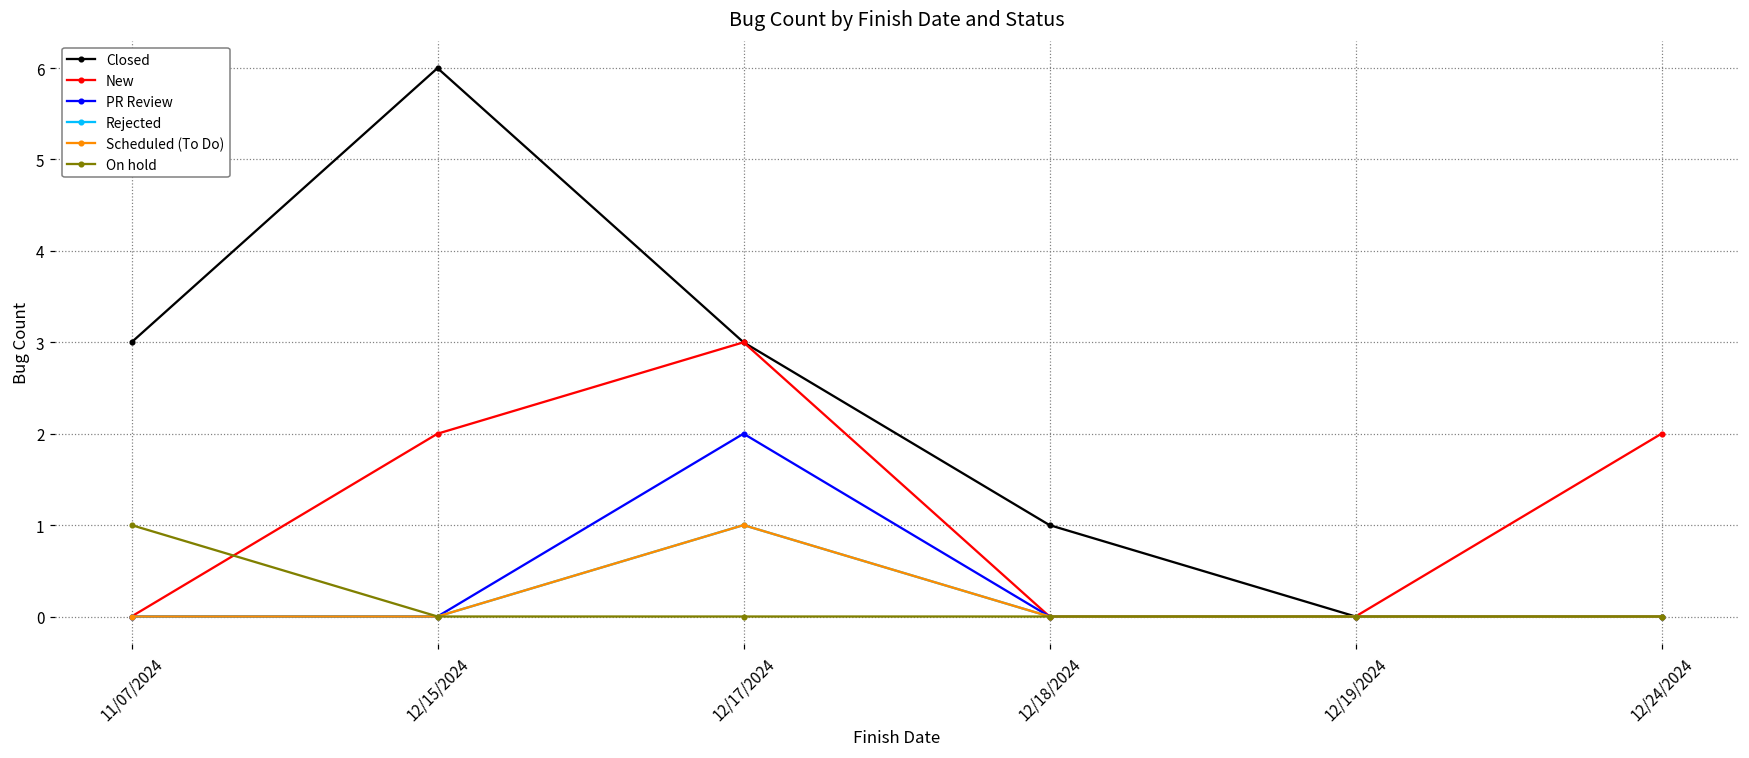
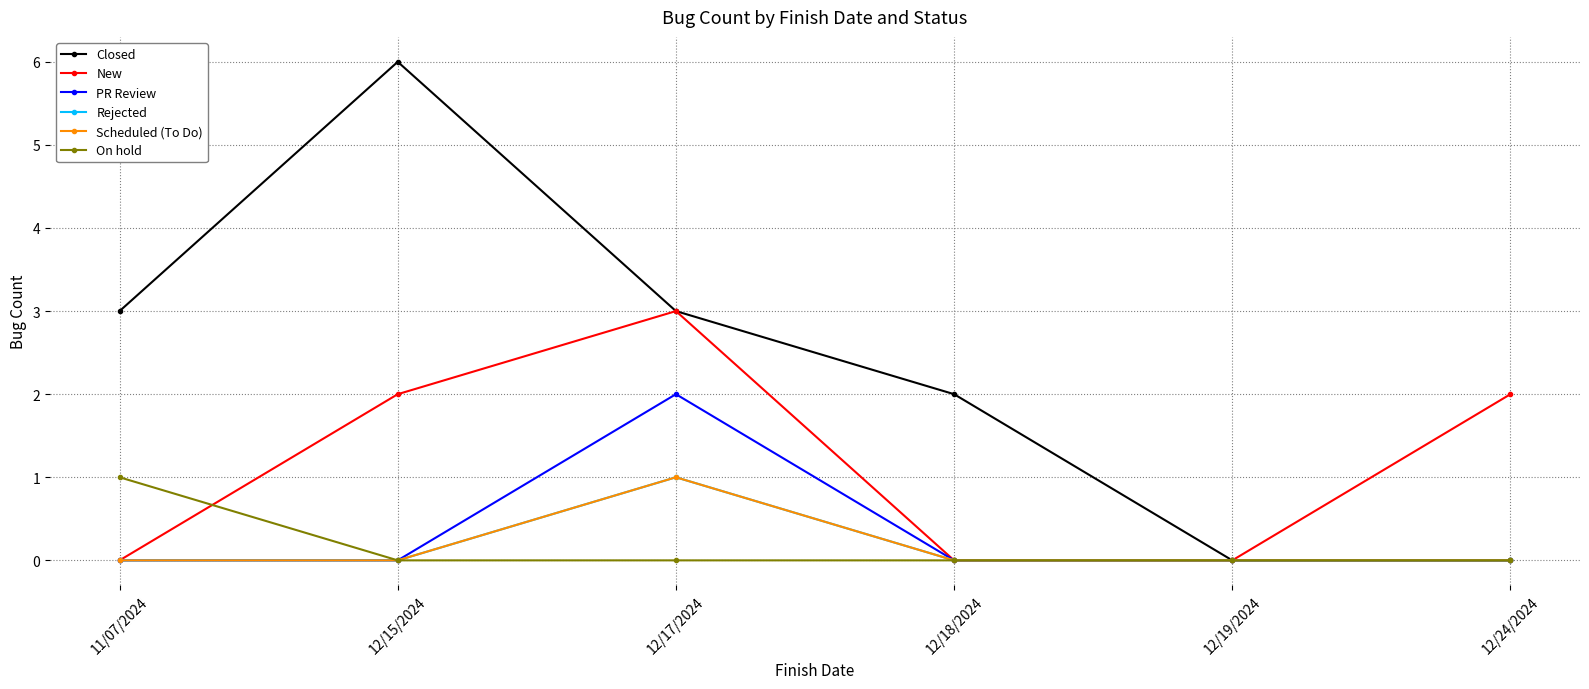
  {
    "Closed": {
      "11/07/2024": 3,
      "12/15/2024": 6,
-     "12/18/2024": 1
+     "12/18/2024": 2
    },
    "New": {
      "12/15/2024": 2,
      "12/24/2024": 2
    },
    "PR Review": {
      "12/17/2024": 2
    },
    "Scheduled (To Do)": {
      "12/17/2024": 1
    },
    "On hold": {
      "11/07/2024": 1,
      "12/17/2024": 0
    }
  }
